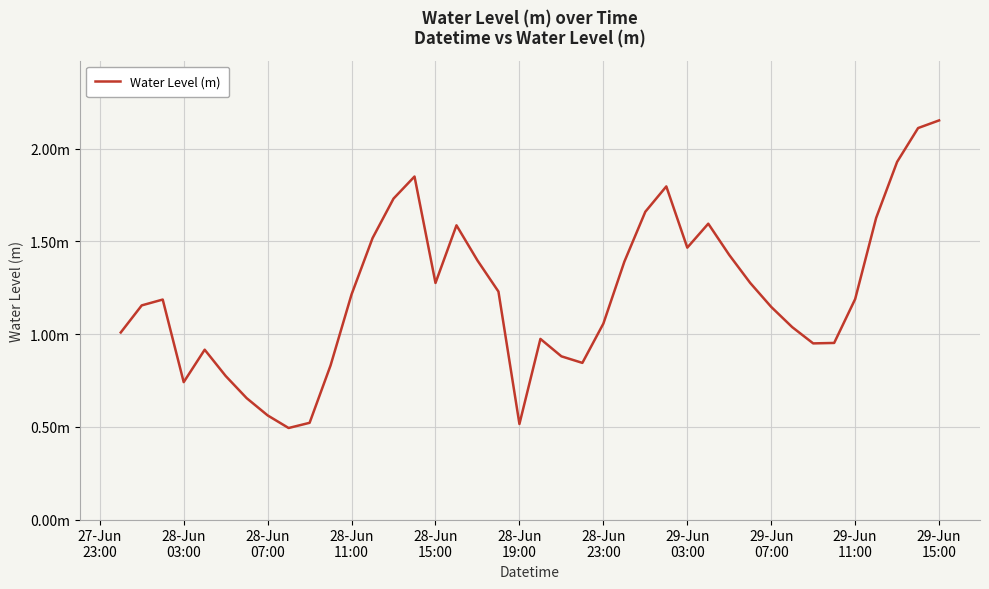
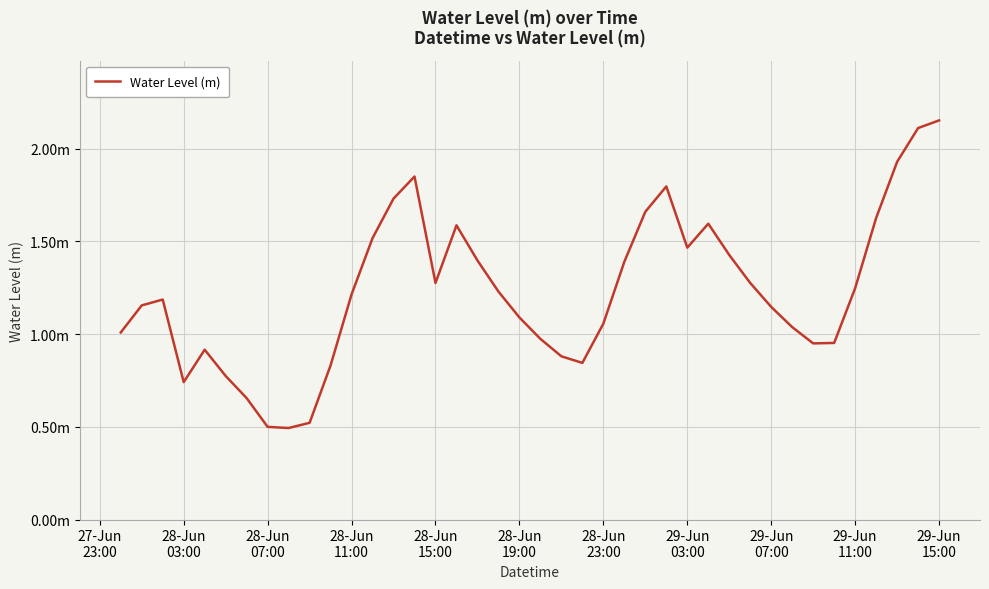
  {
    "28-Jun 03:00": "0.74m",
-   "28-Jun 07:00": "0.56m",
+   "28-Jun 07:00": "0.50m",
    "28-Jun 11:00": "1.21m",
    "28-Jun 15:00": "1.28m",
-   "28-Jun 19:00": "0.52m",
+   "28-Jun 19:00": "1.09m",
    "28-Jun 23:00": "1.06m",
    "29-Jun 03:00": "1.47m",
    "29-Jun 07:00": "1.15m",
-   "29-Jun 11:00": "1.19m",
+   "29-Jun 11:00": "1.25m",
    "29-Jun 15:00": "2.15m"
  }
